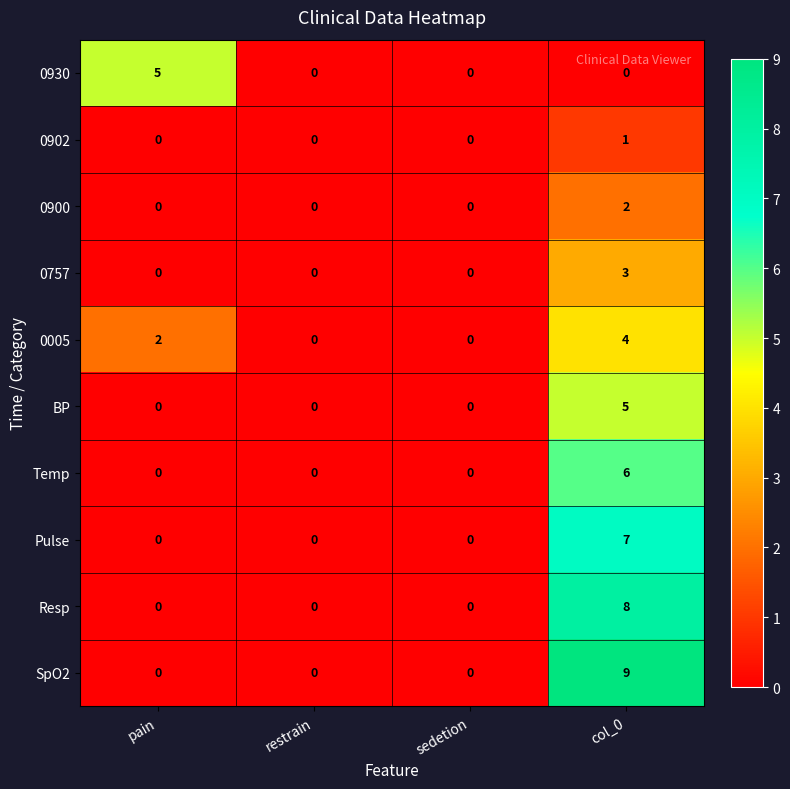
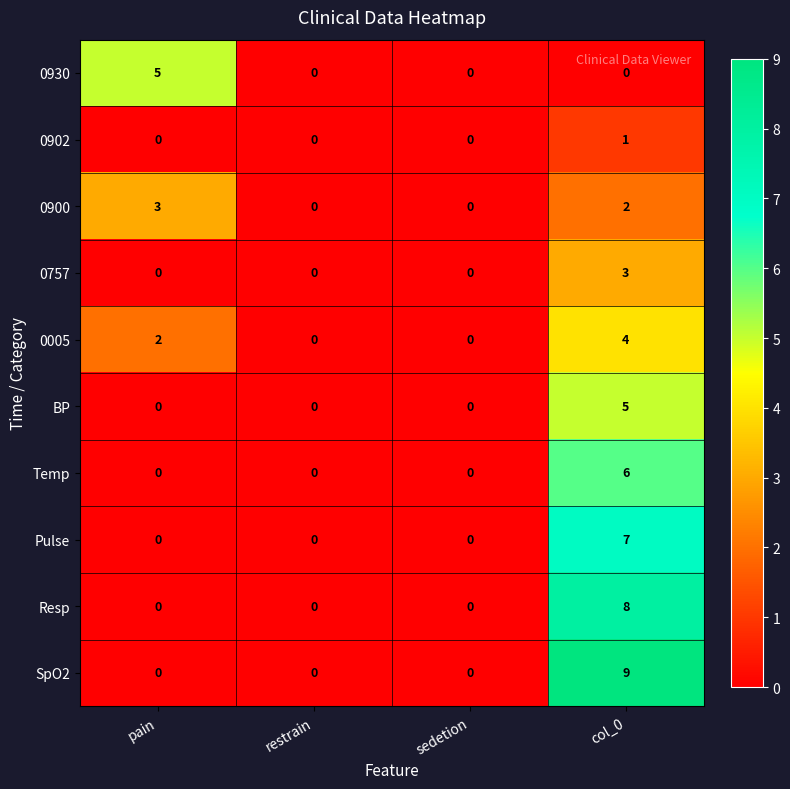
  {
    "0930": {
      "pain": 5,
      "restrain": 0,
      "sedetion": 0
    },
    "0902": {
      "pain": 0,
      "restrain": 0,
      "sedetion": 0,
      "col_0": 1
    },
    "0900": {
-     "pain": 0,
+     "pain": 3,
      "restrain": 0,
      "sedetion": 0,
      "col_0": 2
    },
    "0757": {
      "pain": 0,
      "restrain": 0,
      "sedetion": 0,
      "col_0": 3
    },
    "0005": {
      "pain": 2,
      "restrain": 0,
      "sedetion": 0,
      "col_0": 4
    },
    "BP": {
      "pain": 0,
      "restrain": 0,
      "sedetion": 0,
      "col_0": 5
    },
    "Temp": {
      "pain": 0,
      "restrain": 0,
      "sedetion": 0,
      "col_0": 6
    },
    "Pulse": {
      "pain": 0,
      "restrain": 0,
      "sedetion": 0,
      "col_0": 7
    },
    "Resp": {
      "pain": 0,
      "restrain": 0,
      "sedetion": 0,
      "col_0": 8
    },
    "SpO2": {
      "pain": 0,
      "restrain": 0,
      "sedetion": 0,
      "col_0": 9
    }
  }
